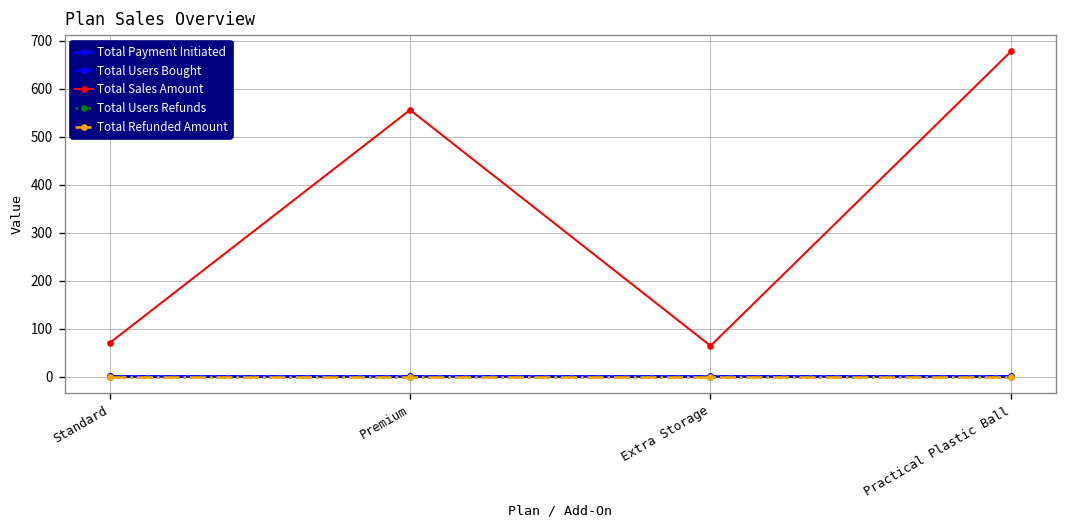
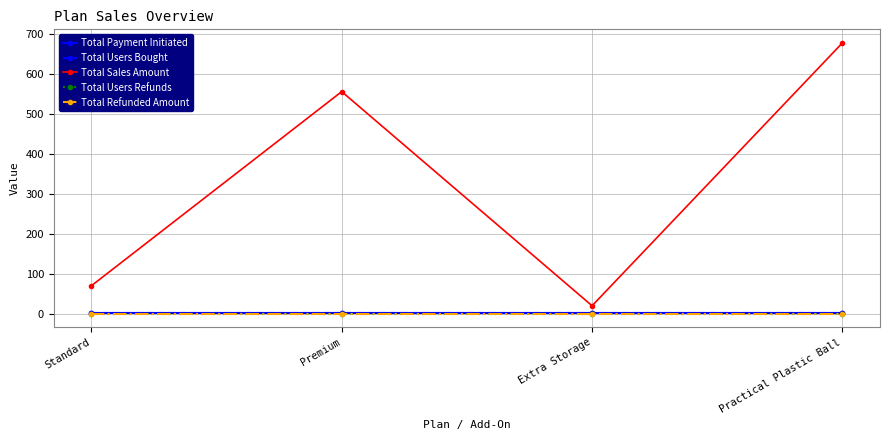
  {
    "Total Sales Amount": {
      "Standard": 70,
      "Premium": 560,
-     "Extra Storage": 60,
+     "Extra Storage": 20,
      "Practical Plastic Ball": 680
    }
  }
